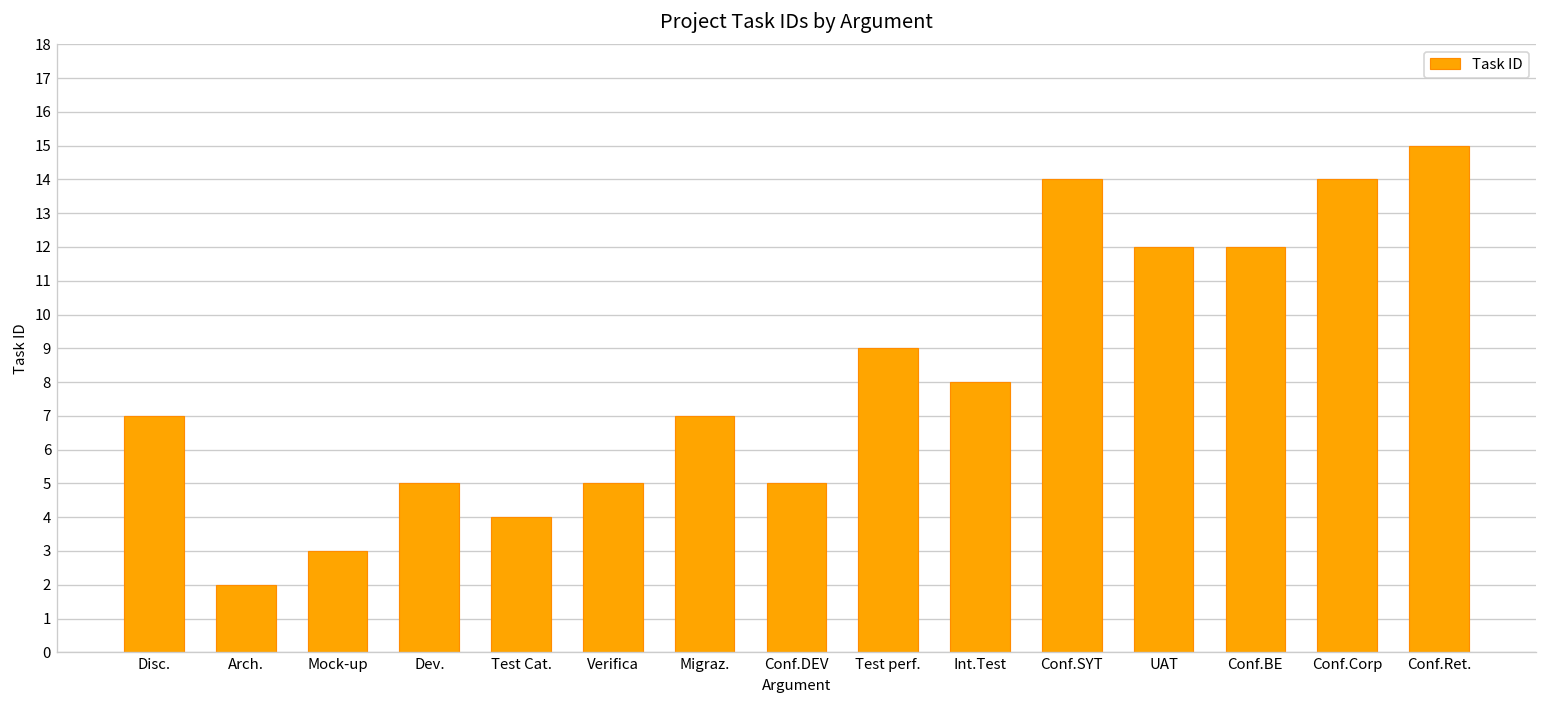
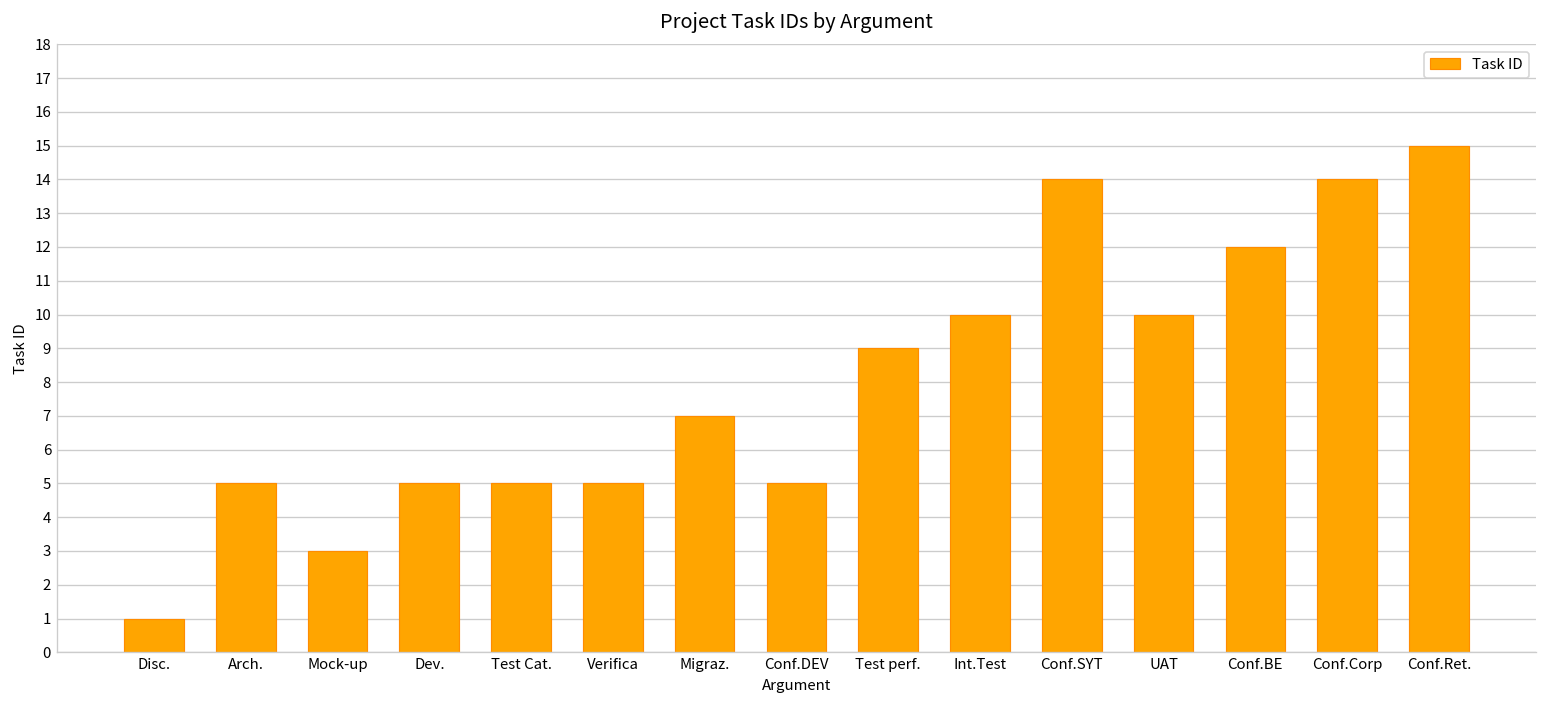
  {
-   "Disc.": 7,
-   "Arch.": 2,
+   "Disc.": 1,
+   "Arch.": 5,
    "Mock-up": 3,
    "Dev.": 5,
-   "Test Cat.": 4,
+   "Test Cat.": 5,
    "Verifica": 5,
    "Migraz.": 7,
    "Conf.DEV": 5,
    "Test perf.": 9,
-   "Int.Test": 8,
+   "Int.Test": 10,
    "Conf.SYT": 14,
-   "UAT": 12,
+   "UAT": 10,
    "Conf.BE": 12,
    "Conf.Corp": 14,
    "Conf.Ret.": 15
  }
